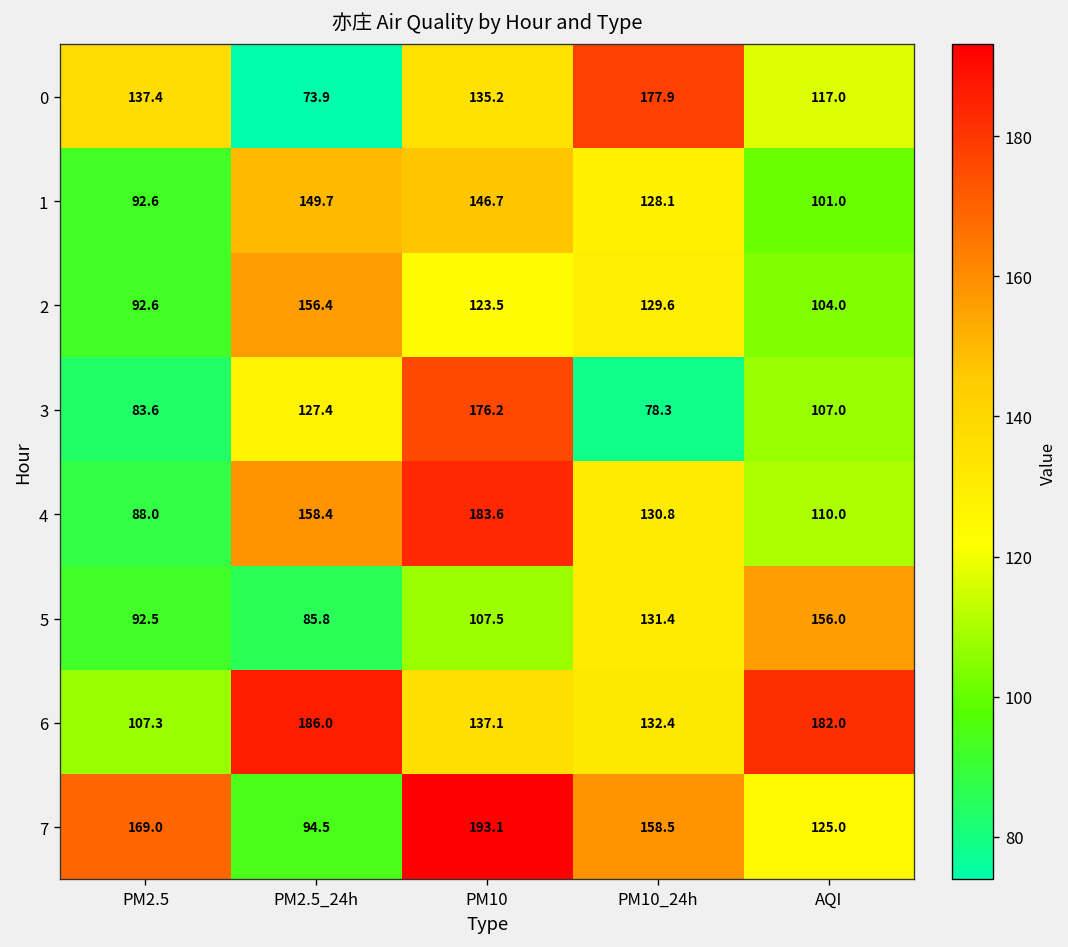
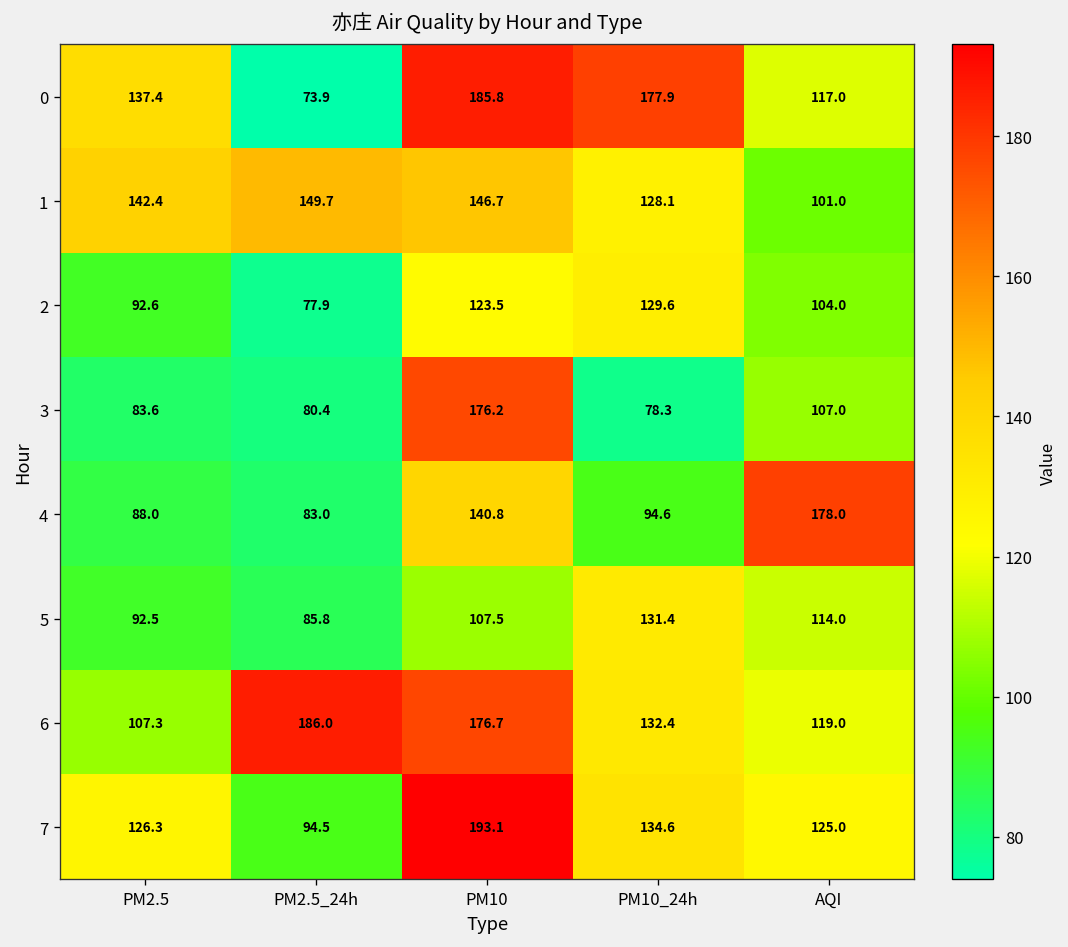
  {
    "0": {
      "PM2.5": 137.4,
      "PM2.5_24h": 73.9,
-     "PM10": 135.2,
+     "PM10": 185.8,
      "PM10_24h": 177.9,
      "AQI": 117.0
    },
    "1": {
-     "PM2.5": 92.6,
+     "PM2.5": 142.4,
      "PM2.5_24h": 149.7,
      "PM10": 146.7,
      "PM10_24h": 128.1,
      "AQI": 101.0
    },
    "2": {
      "PM2.5": 92.6,
-     "PM2.5_24h": 156.4,
+     "PM2.5_24h": 77.9,
      "PM10": 123.5,
      "PM10_24h": 129.6,
      "AQI": 104.0
    },
    "3": {
      "PM2.5": 83.6,
-     "PM2.5_24h": 127.4,
+     "PM2.5_24h": 80.4,
      "PM10": 176.2,
      "PM10_24h": 78.3,
      "AQI": 107.0
    },
    "4": {
      "PM2.5": 88.0,
-     "PM2.5_24h": 158.4,
-     "PM10": 183.6,
-     "PM10_24h": 130.8,
-     "AQI": 110.0
+     "PM2.5_24h": 83.0,
+     "PM10": 140.8,
+     "PM10_24h": 94.6,
+     "AQI": 178.0
    },
    "5": {
      "PM2.5": 92.5,
      "PM2.5_24h": 85.8,
      "PM10": 107.5,
      "PM10_24h": 131.4,
-     "AQI": 156.0
+     "AQI": 114.0
    },
    "6": {
      "PM2.5": 107.3,
      "PM2.5_24h": 186.0,
-     "PM10": 137.1,
+     "PM10": 176.7,
      "PM10_24h": 132.4,
-     "AQI": 182.0
+     "AQI": 119.0
    },
    "7": {
-     "PM2.5": 169.0,
+     "PM2.5": 126.3,
      "PM2.5_24h": 94.5,
      "PM10": 193.1,
-     "PM10_24h": 158.5,
+     "PM10_24h": 134.6,
      "AQI": 125.0
    }
  }
